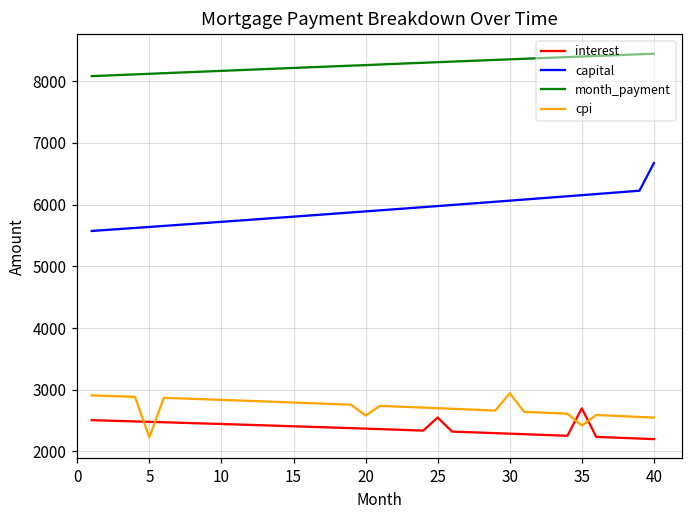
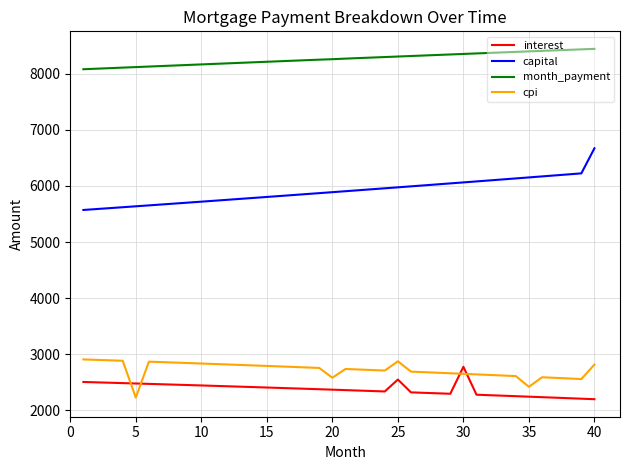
  {
    "interest": {
      "5": 2500,
      "10": 2400,
      "15": 2400,
      "20": 2400,
      "25": 2600,
-     "30": 2300,
-     "35": 2700,
+     "30": 2800,
+     "35": 2200,
      "40": 2200
    },
    "capital": {
      "5": 5600,
      "10": 5700,
      "15": 5800,
      "20": 5900,
      "25": 6000,
      "30": 6100,
      "35": 6200,
      "40": 6700
    },
    "month_payment": {
      "5": 8100,
      "10": 8200,
      "15": 8200,
      "20": 8300,
      "25": 8300,
      "30": 8400
    },
    "cpi": {
      "5": 2200,
      "10": 2800,
      "15": 2800,
      "20": 2600,
-     "25": 2700,
-     "30": 2900,
+     "25": 2900,
+     "30": 2700,
      "35": 2400,
-     "40": 2500
+     "40": 2800
    }
  }
